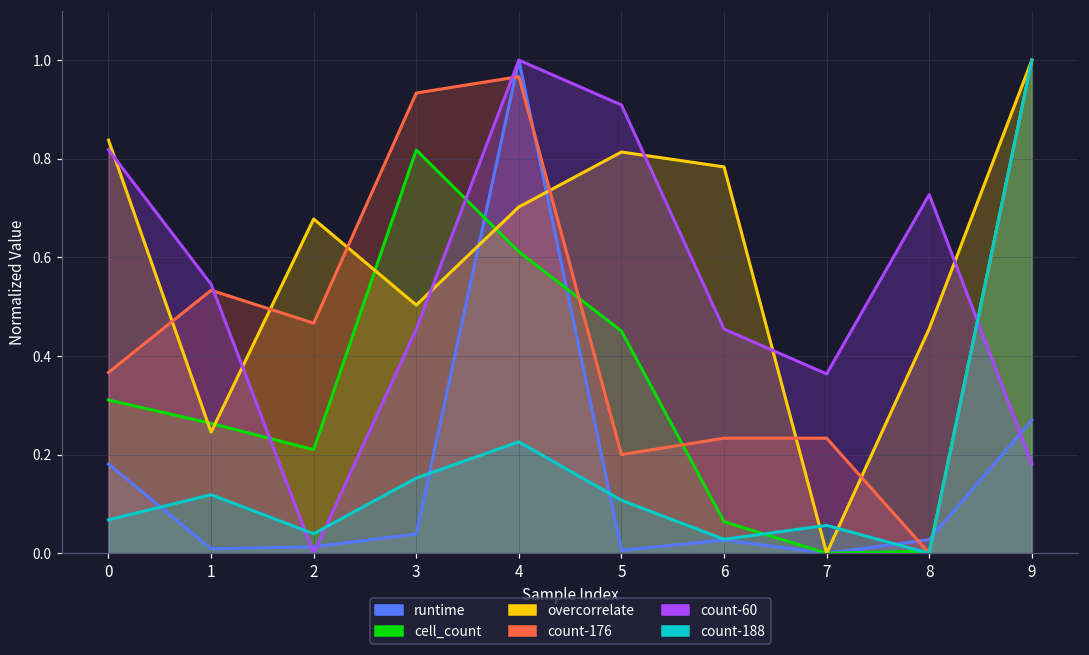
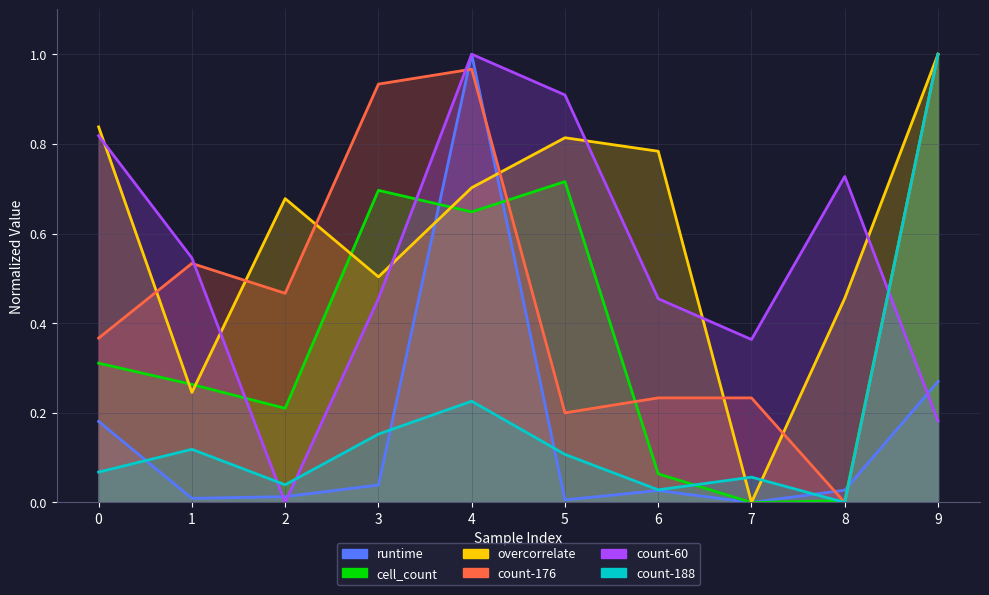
  {
    "cell_count": {
      "0": 0.31,
      "1": 0.26,
      "2": 0.21,
-     "3": 0.82,
-     "4": 0.61,
-     "5": 0.45,
+     "3": 0.70,
+     "4": 0.65,
+     "5": 0.72,
      "6": 0.06
    }
  }
